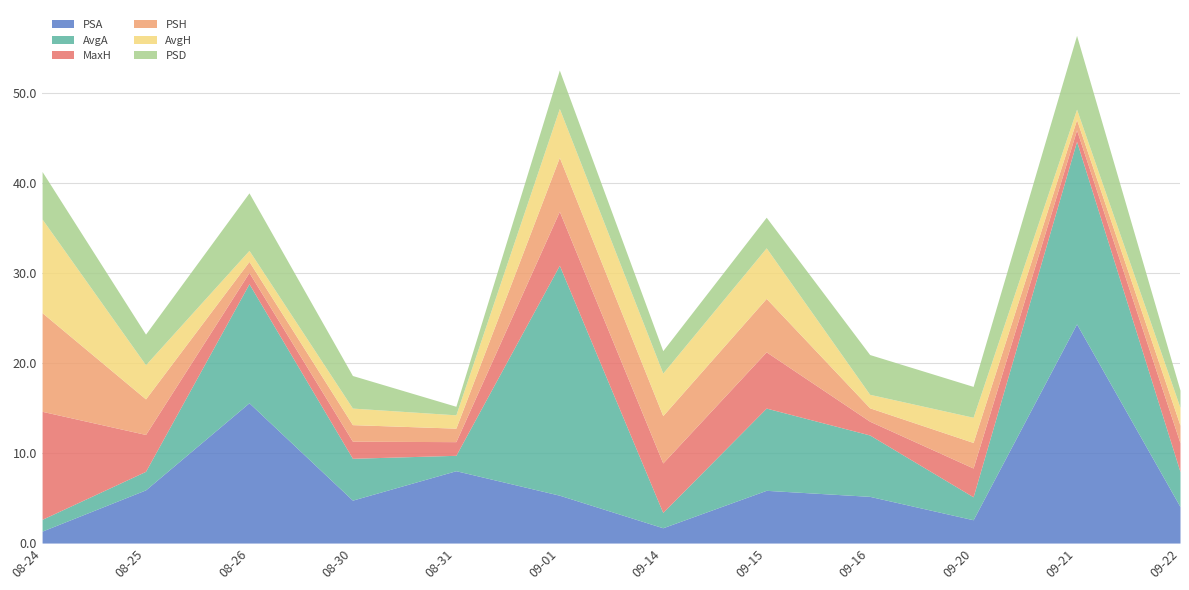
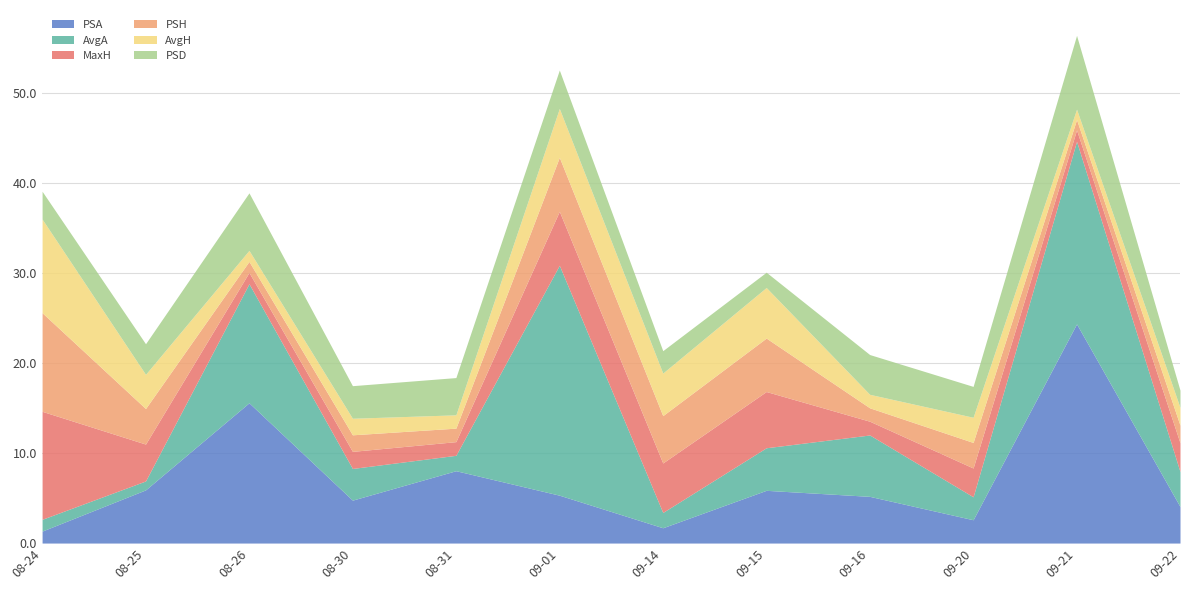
  {
    "PSA": {
      "08-24": 1,
      "08-25": 6,
      "08-26": 16,
      "08-30": 5,
      "08-31": 8,
      "09-01": 5,
      "09-14": 2,
      "09-15": 6,
      "09-16": 5,
      "09-20": 3,
      "09-21": 24,
      "09-22": 4
    },
    "AvgA": {
      "08-24": 1,
-     "08-25": 2,
+     "08-25": 1,
      "08-26": 13,
-     "08-30": 5,
+     "08-30": 4,
      "08-31": 2,
      "09-01": 26,
      "09-14": 2,
-     "09-15": 9,
+     "09-15": 5,
      "09-16": 7,
      "09-20": 3,
      "09-21": 20,
      "09-22": 4
    },
    "PSD": {
-     "08-24": 5,
+     "08-24": 3,
      "08-25": 3,
      "08-26": 6,
      "08-30": 4,
-     "08-31": 1,
+     "08-31": 4,
      "09-01": 4,
      "09-14": 2,
-     "09-15": 3,
+     "09-15": 2,
      "09-16": 4,
      "09-20": 3,
      "09-21": 8,
      "09-22": 2
    }
  }
